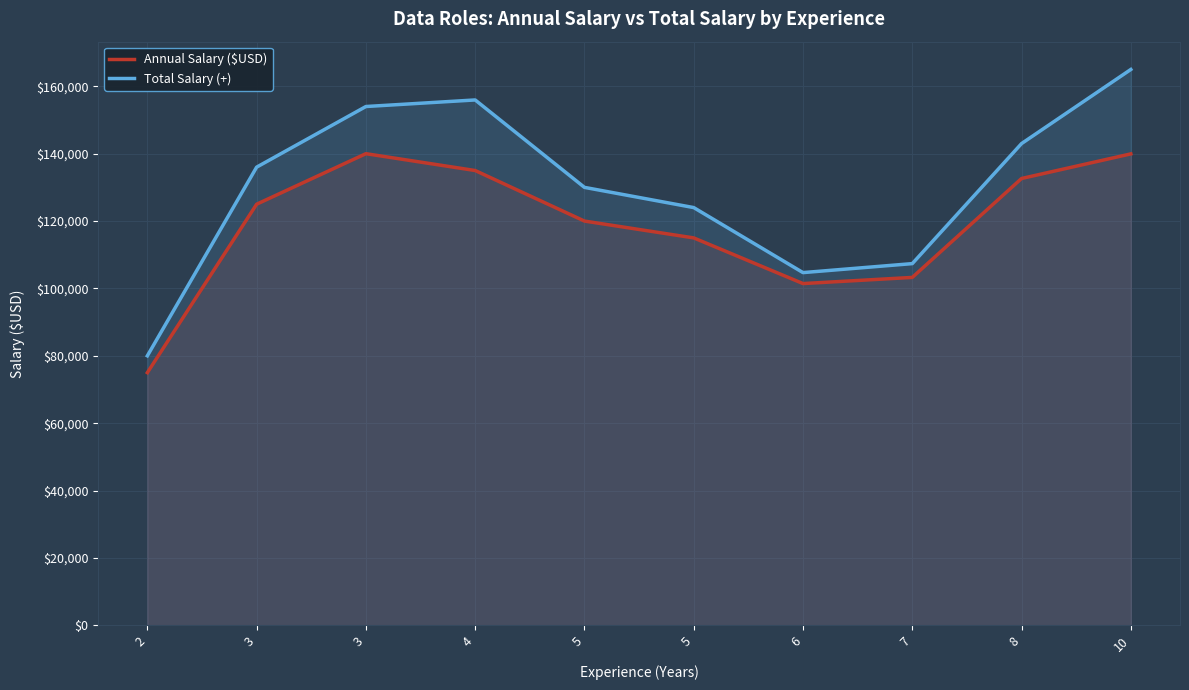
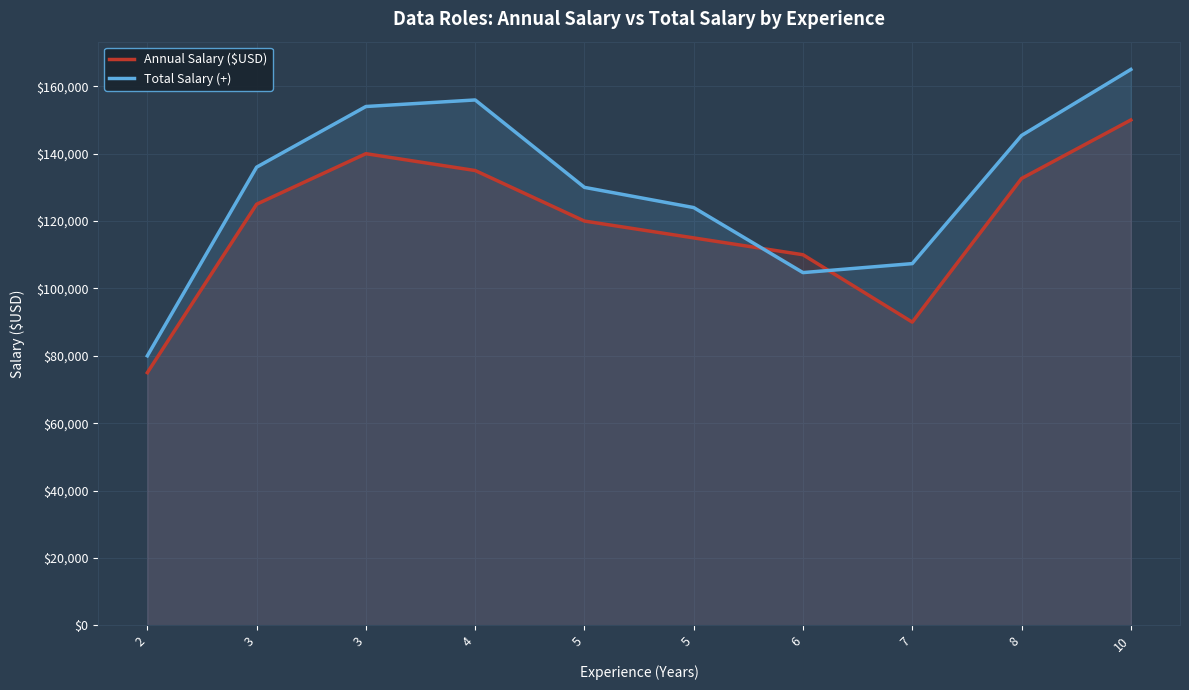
  {
    "Annual Salary ($USD)": {
      "2": "$75,000",
      "4": "$135,000",
-     "6": "$101,000",
-     "7": "$103,000",
+     "6": "$110,000",
+     "7": "$90,000",
      "8": "$133,000",
-     "10": "$140,000"
+     "10": "$150,000"
    },
    "Total Salary (+)": {
      "2": "$80,000",
      "4": "$156,000",
      "6": "$105,000",
      "7": "$107,000",
-     "8": "$143,000",
+     "8": "$145,000",
      "10": "$165,000"
    }
  }
